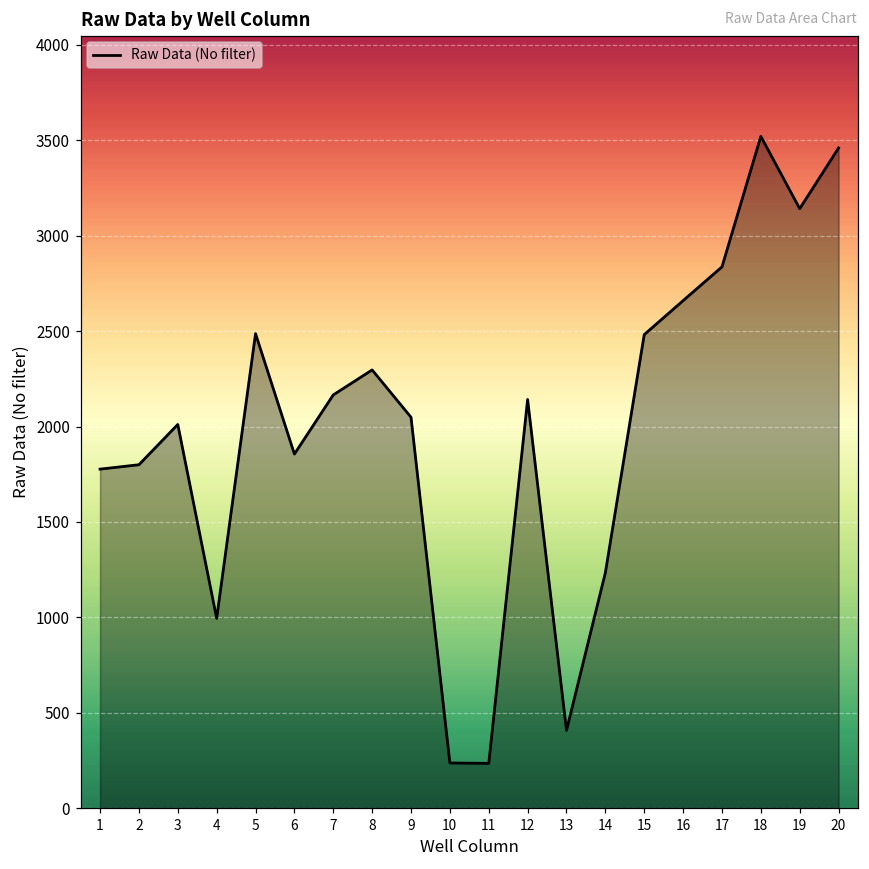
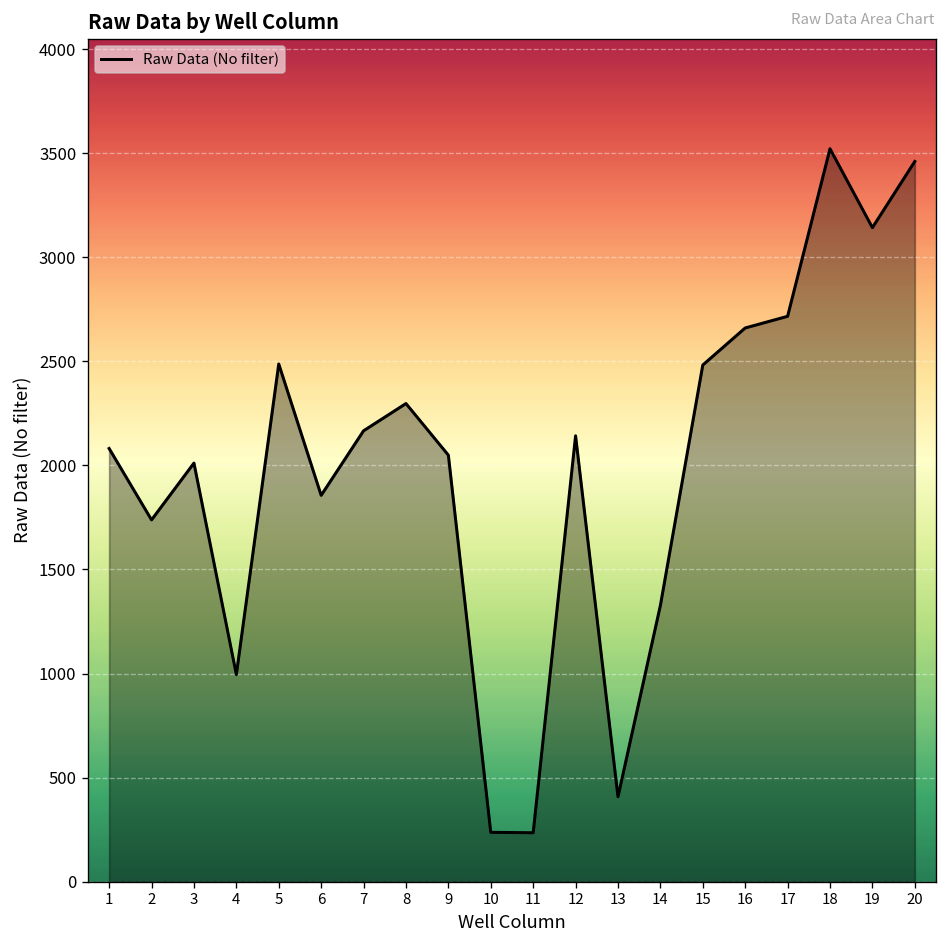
  {
-   "1": 1780,
-   "2": 1800,
+   "1": 2080,
+   "2": 1740,
    "3": 2010,
    "4": 1000,
    "5": 2490,
    "6": 1860,
    "7": 2170,
    "8": 2300,
    "9": 2050,
    "10": 240,
    "11": 240,
    "12": 2140,
    "13": 410,
-   "14": 1230,
+   "14": 1330,
    "15": 2480,
    "16": 2660,
-   "17": 2840,
+   "17": 2720,
    "18": 3520,
    "19": 3140,
    "20": 3460
  }
